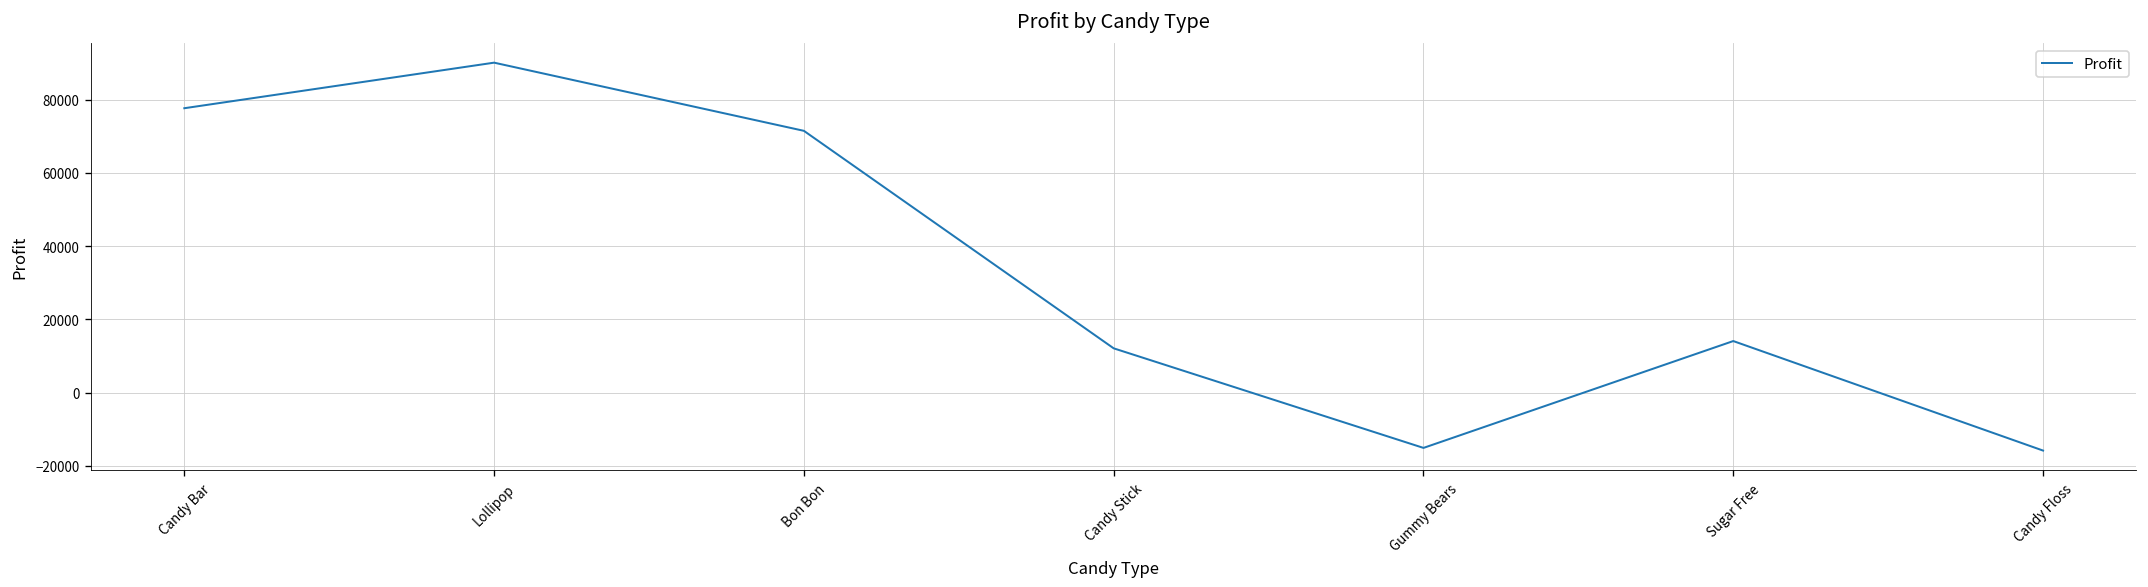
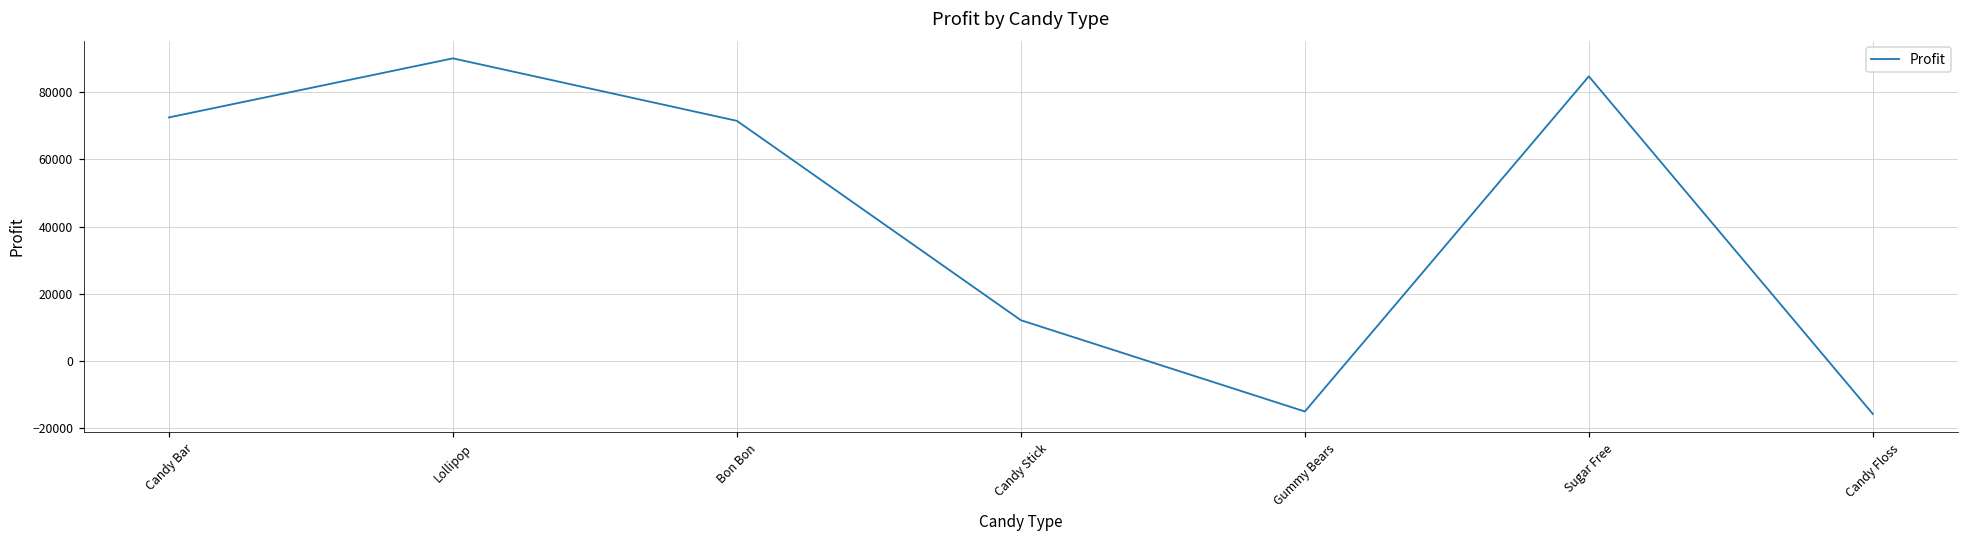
  {
-   "Candy Bar": 78000,
+   "Candy Bar": 73000,
    "Lollipop": 90000,
    "Bon Bon": 72000,
    "Candy Stick": 12000,
    "Gummy Bears": -15000,
-   "Sugar Free": 14000,
+   "Sugar Free": 85000,
    "Candy Floss": -16000
  }
